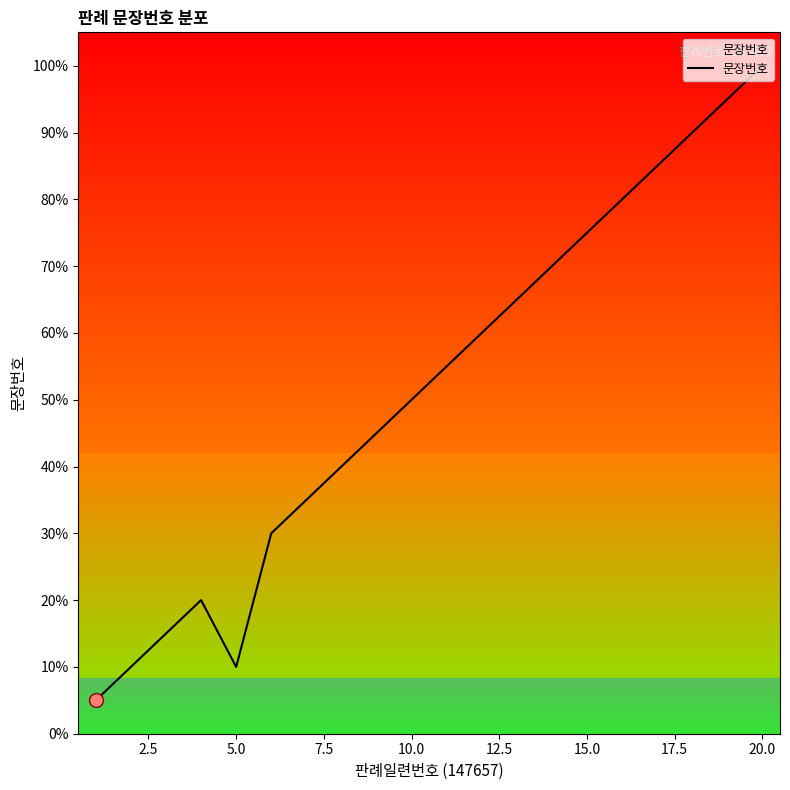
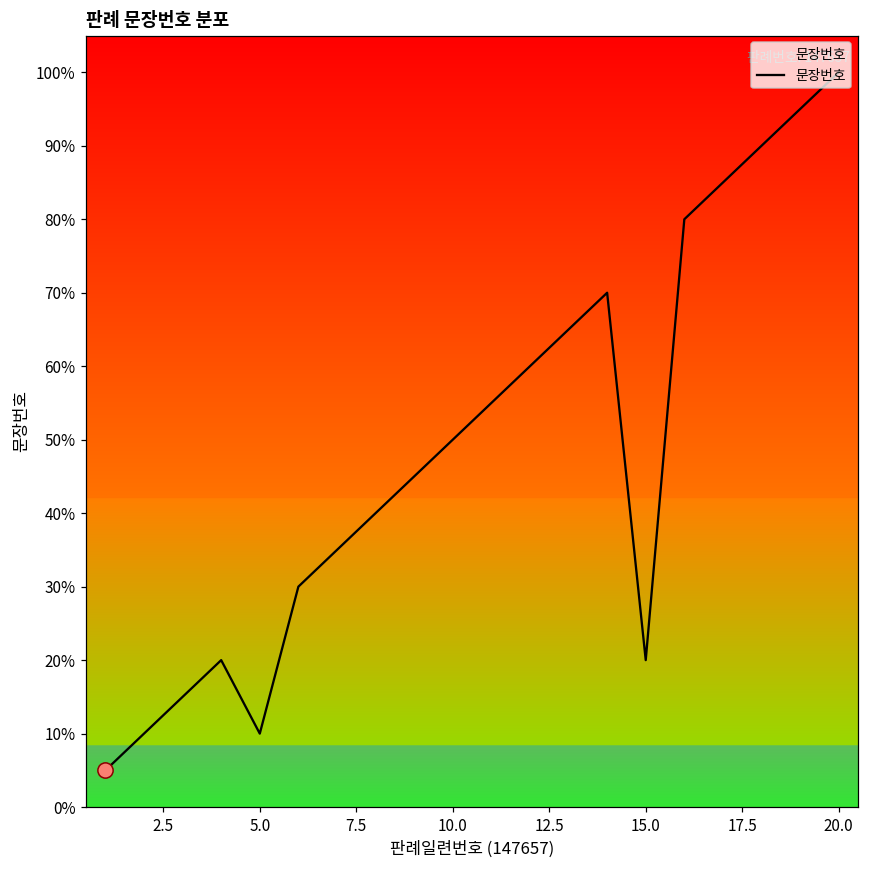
  {
    "문장번호": {
      "5.0": "10%",
      "10.0": "50%",
-     "15.0": "75%"
+     "15.0": "20%"
    }
  }
